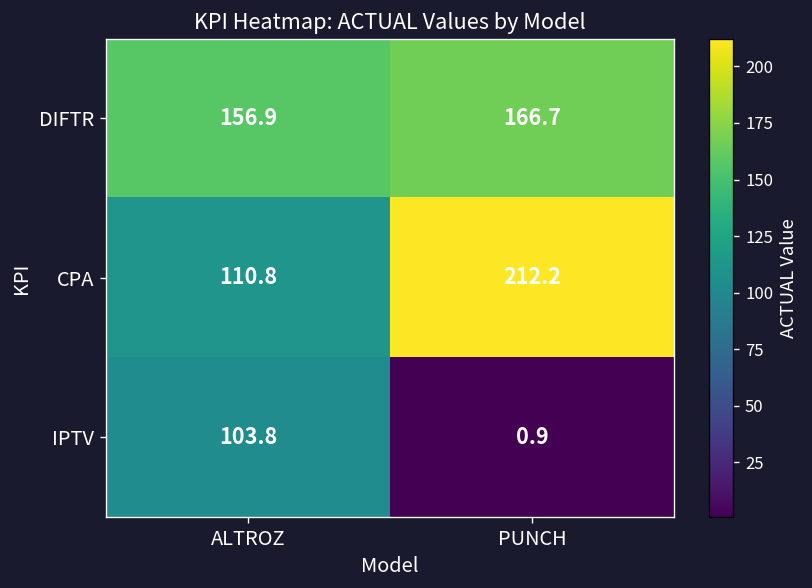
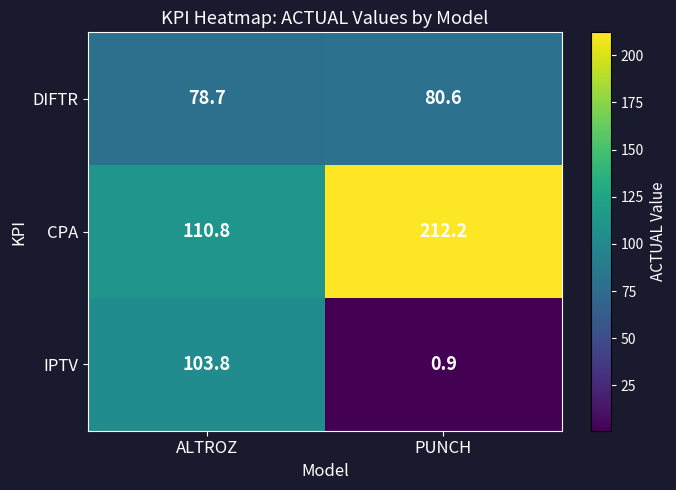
  {
    "DIFTR": {
-     "ALTROZ": 156.9,
-     "PUNCH": 166.7
+     "ALTROZ": 78.7,
+     "PUNCH": 80.6
    },
    "CPA": {
      "ALTROZ": 110.8,
      "PUNCH": 212.2
    },
    "IPTV": {
      "ALTROZ": 103.8,
      "PUNCH": 0.9
    }
  }
